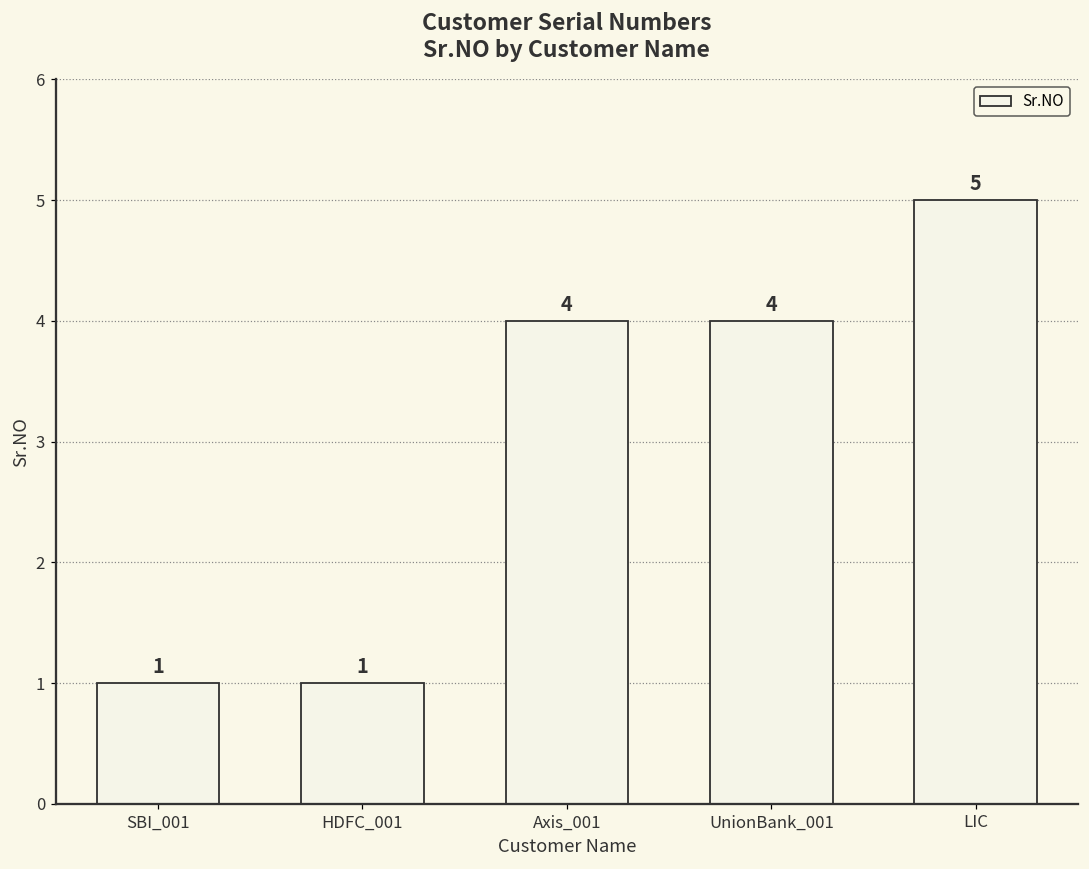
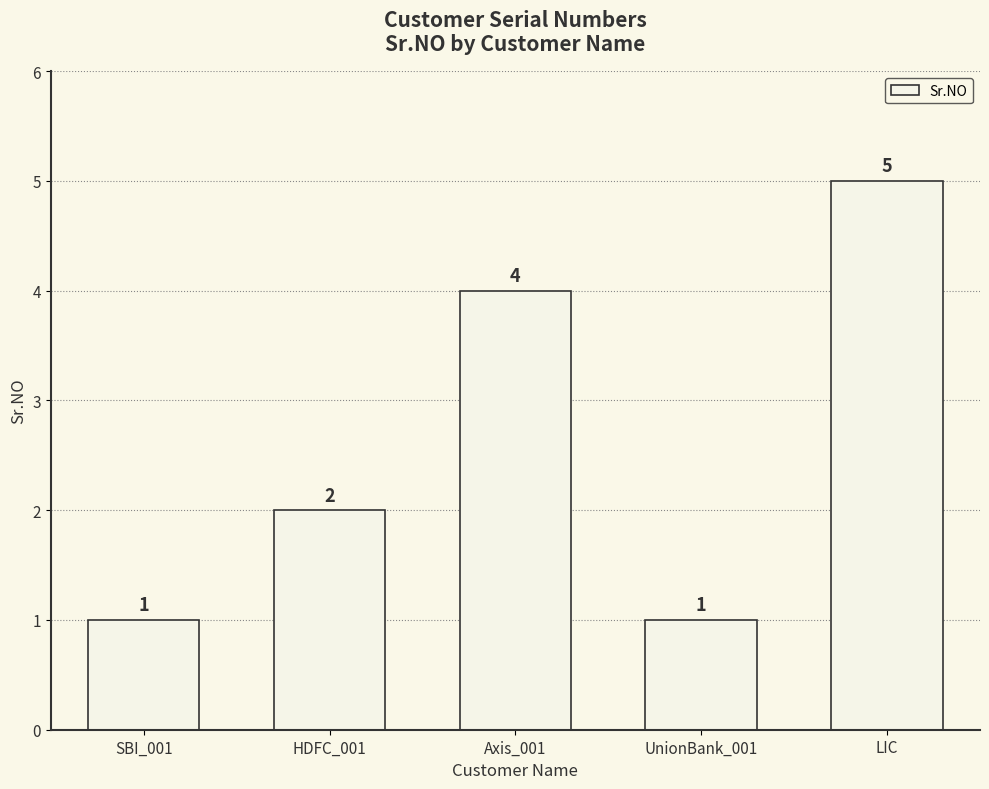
  {
    "SBI_001": 1,
-   "HDFC_001": 1,
+   "HDFC_001": 2,
    "Axis_001": 4,
-   "UnionBank_001": 4,
+   "UnionBank_001": 1,
    "LIC": 5
  }
